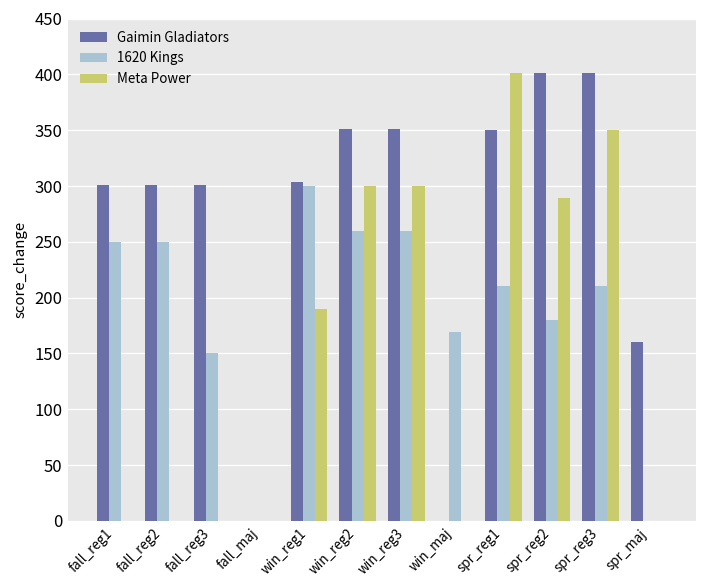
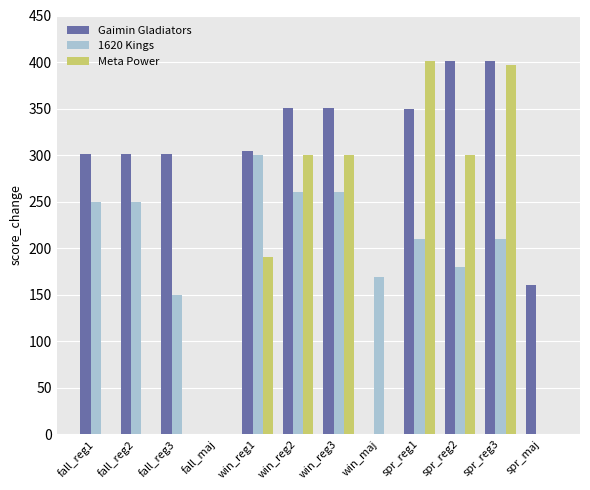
  {
    "Gaimin Gladiators": {
      "fall_reg1": 300,
      "fall_reg2": 300,
      "fall_reg3": 300,
      "fall_maj": 0,
      "win_reg1": 300,
      "win_reg2": 350,
      "win_reg3": 350,
      "win_maj": 0,
      "spr_reg1": 350,
      "spr_reg2": 400,
      "spr_reg3": 400,
      "spr_maj": 160
    },
    "1620 Kings": {
      "fall_reg1": 250,
      "fall_reg2": 250,
      "fall_reg3": 150,
      "fall_maj": 0,
      "win_reg1": 300,
      "win_reg2": 260,
      "win_reg3": 260,
      "win_maj": 170,
      "spr_reg1": 210,
      "spr_reg2": 180,
      "spr_reg3": 210,
      "spr_maj": 0
    },
    "Meta Power": {
      "fall_reg1": 0,
      "fall_reg2": 0,
      "fall_reg3": 0,
      "fall_maj": 0,
      "win_reg1": 190,
      "win_reg2": 300,
      "win_reg3": 300,
      "win_maj": 0,
      "spr_reg1": 400,
-     "spr_reg2": 290,
-     "spr_reg3": 350,
+     "spr_reg2": 300,
+     "spr_reg3": 400,
      "spr_maj": 0
    }
  }
